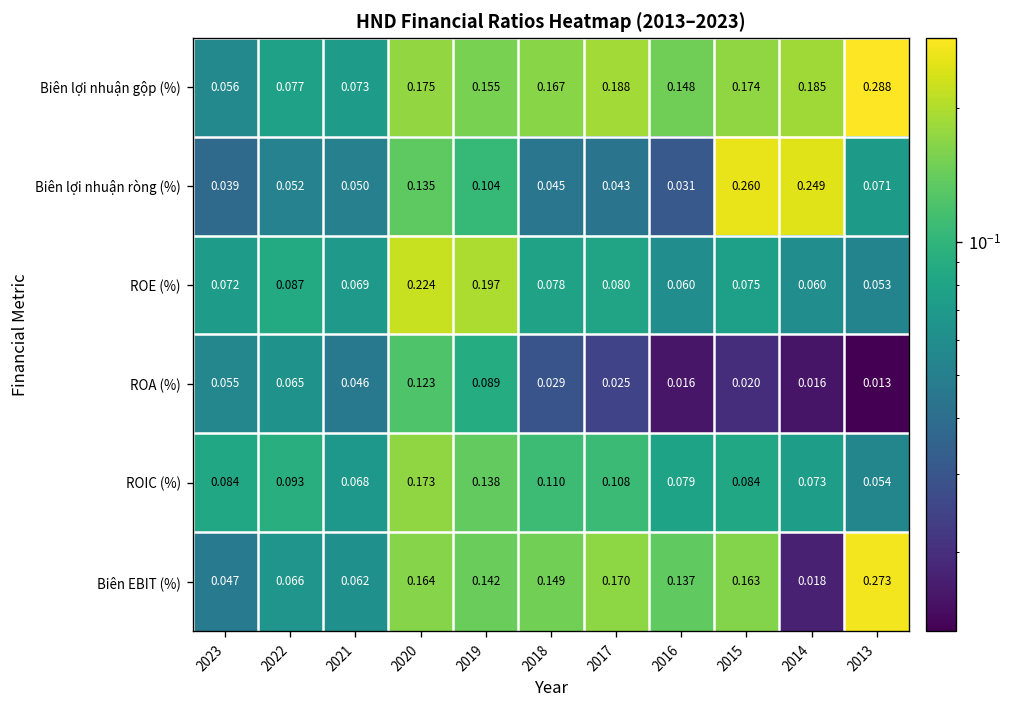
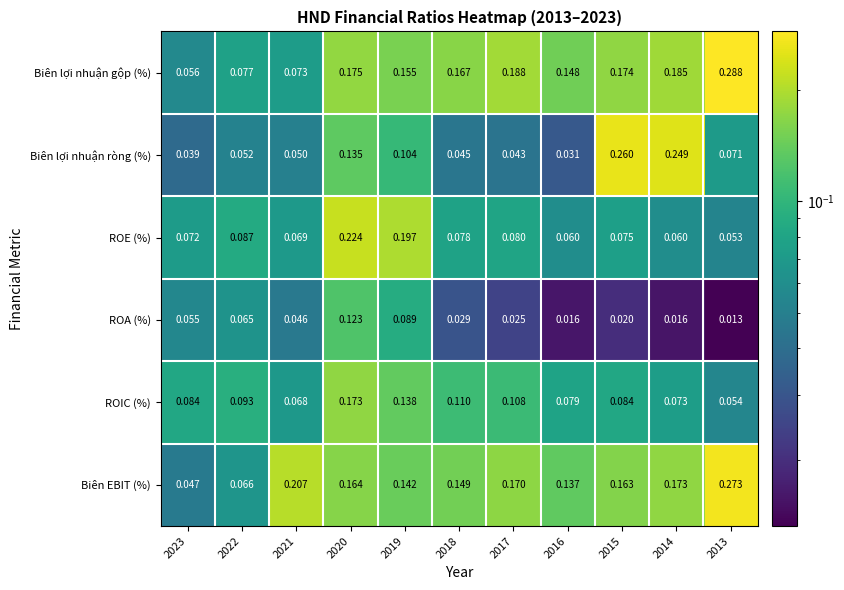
  {
    "Biên lợi nhuận gộp (%)": {
      "2023": 0.056,
      "2022": 0.077,
      "2021": 0.073,
      "2020": 0.175,
      "2019": 0.155,
      "2018": 0.167,
      "2017": 0.188,
      "2016": 0.148,
      "2015": 0.174,
      "2014": 0.185,
      "2013": 0.288
    },
    "Biên lợi nhuận ròng (%)": {
      "2023": 0.039,
      "2022": 0.052,
      "2021": 0.050,
      "2020": 0.135,
      "2019": 0.104,
      "2018": 0.045,
      "2017": 0.043,
      "2016": 0.031,
      "2015": 0.260,
      "2014": 0.249,
      "2013": 0.071
    },
    "ROE (%)": {
      "2023": 0.072,
      "2022": 0.087,
      "2021": 0.069,
      "2020": 0.224,
      "2019": 0.197,
      "2018": 0.078,
      "2017": 0.080,
      "2016": 0.060,
      "2015": 0.075,
      "2014": 0.060,
      "2013": 0.053
    },
    "ROA (%)": {
      "2023": 0.055,
      "2022": 0.065,
      "2021": 0.046,
      "2020": 0.123,
      "2019": 0.089,
      "2018": 0.029,
      "2017": 0.025,
      "2016": 0.016,
      "2015": 0.020,
      "2014": 0.016,
      "2013": 0.013
    },
    "ROIC (%)": {
      "2023": 0.084,
      "2022": 0.093,
      "2021": 0.068,
      "2020": 0.173,
      "2019": 0.138,
      "2018": 0.110,
      "2017": 0.108,
      "2016": 0.079,
      "2015": 0.084,
      "2014": 0.073,
      "2013": 0.054
    },
    "Biên EBIT (%)": {
      "2023": 0.047,
      "2022": 0.066,
-     "2021": 0.062,
+     "2021": 0.207,
      "2020": 0.164,
      "2019": 0.142,
      "2018": 0.149,
      "2017": 0.170,
      "2016": 0.137,
      "2015": 0.163,
-     "2014": 0.018,
+     "2014": 0.173,
      "2013": 0.273
    }
  }
